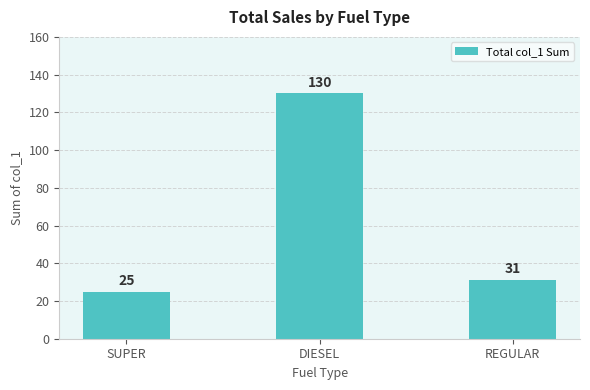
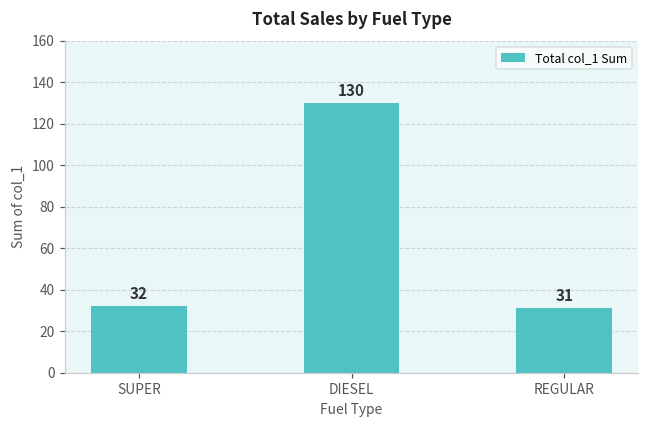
  {
-   "SUPER": 25,
+   "SUPER": 32,
    "DIESEL": 130,
    "REGULAR": 31
  }
